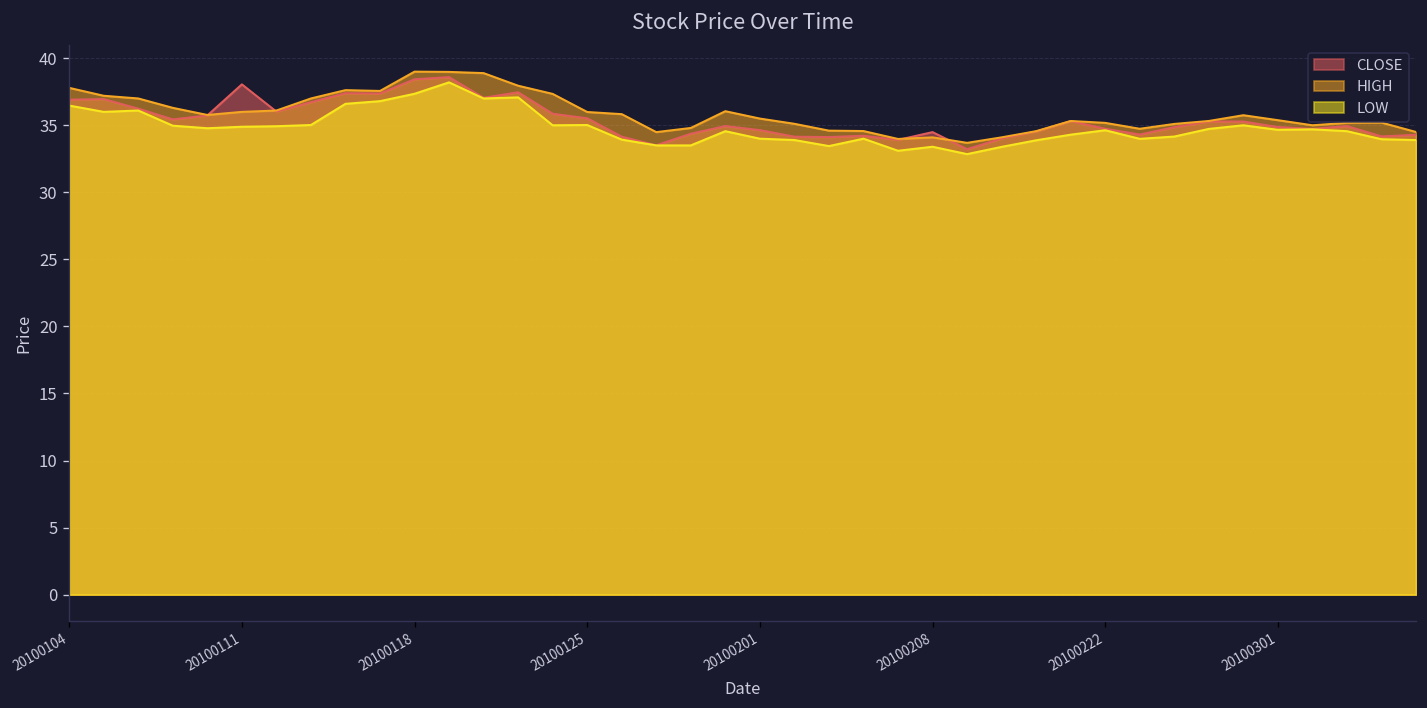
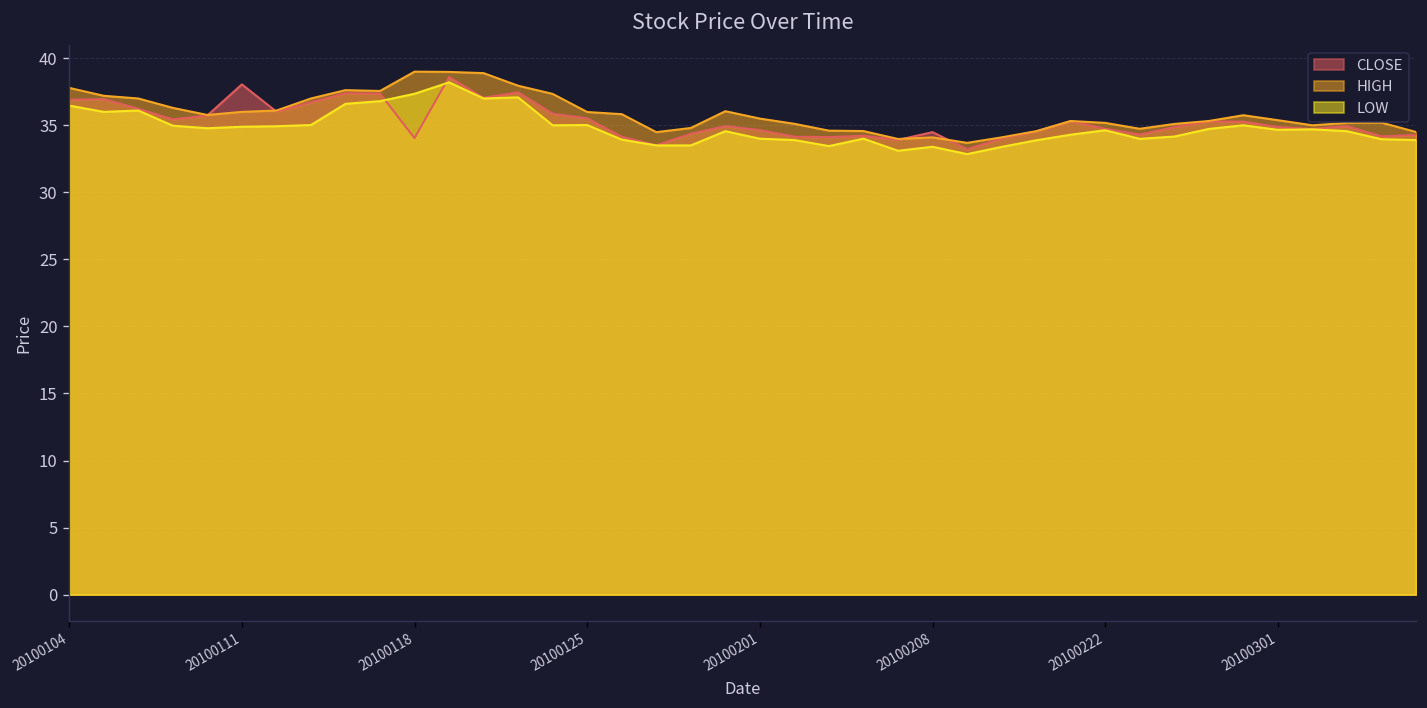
  {
    "CLOSE": {
      "20100104": 36.9,
      "20100111": 38.1,
-     "20100118": 38.4,
+     "20100118": 34.0,
      "20100125": 35.5,
      "20100201": 34.6,
      "20100208": 34.5
    }
  }
